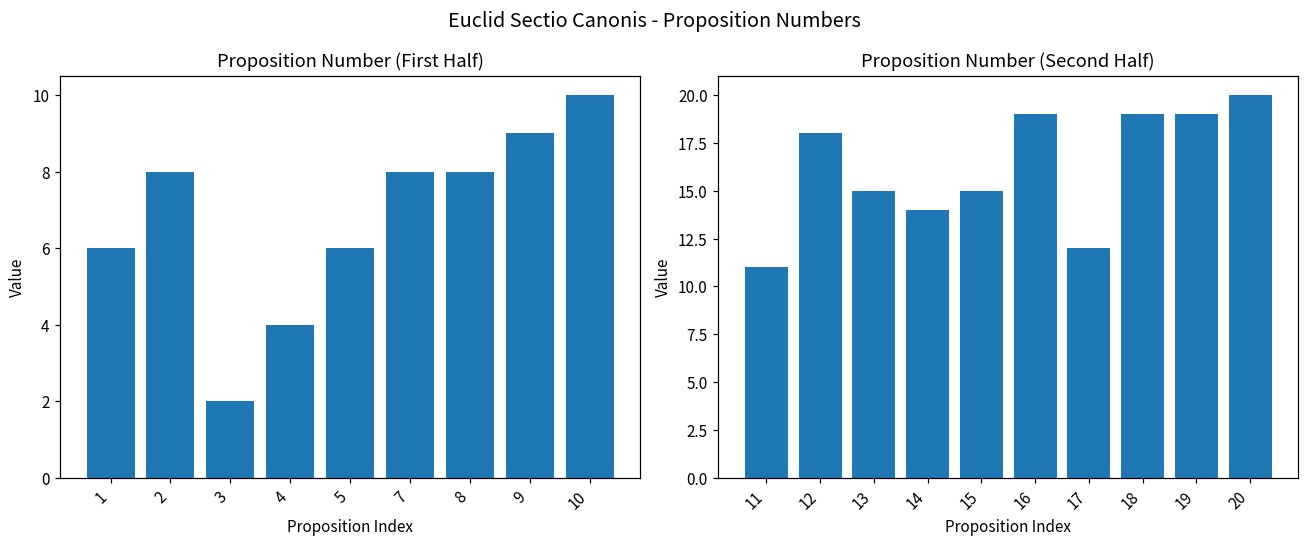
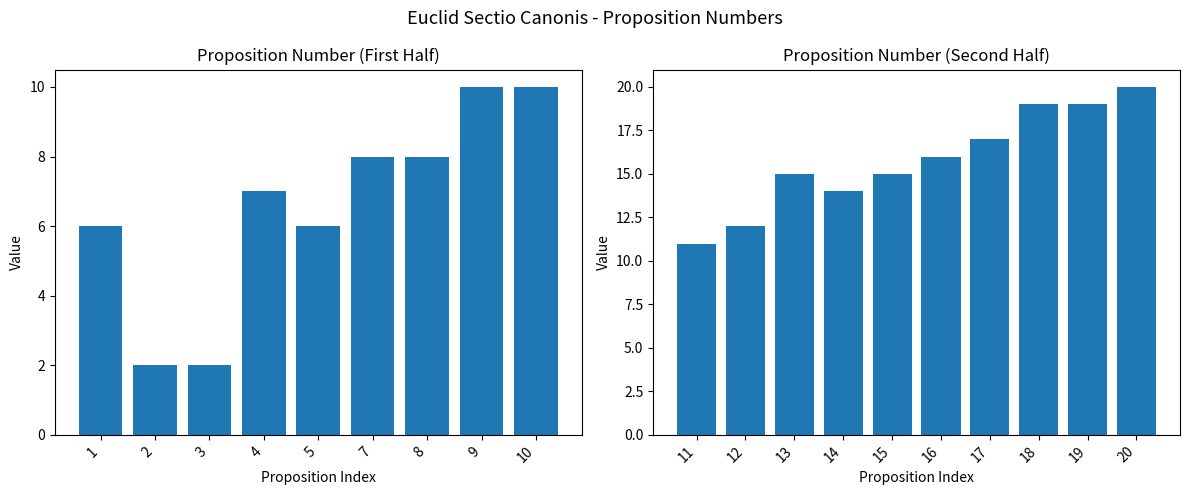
  {
    "Proposition Number (First Half)": {
      "1": 6,
-     "2": 8,
+     "2": 2,
      "3": 2,
-     "4": 4,
+     "4": 7,
      "5": 6,
      "7": 8,
      "8": 8,
-     "9": 9,
+     "9": 10,
      "10": 10
    },
    "Proposition Number (Second Half)": {
      "11": 11,
-     "12": 18,
+     "12": 12,
      "13": 15,
      "14": 14,
      "15": 15,
-     "16": 19,
-     "17": 12,
+     "16": 16,
+     "17": 17,
      "18": 19,
      "19": 19,
      "20": 20
    }
  }
